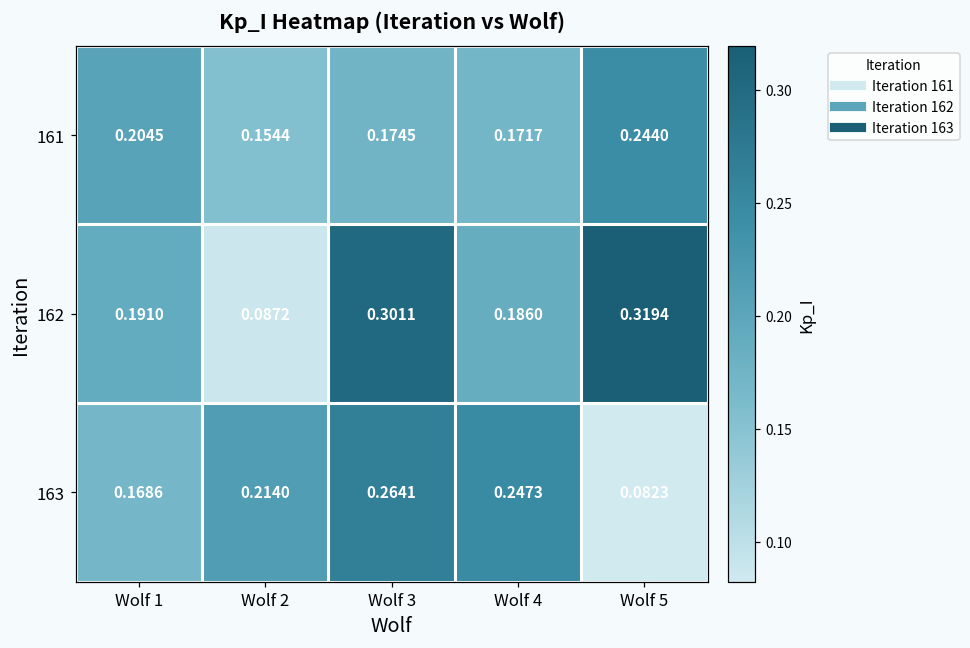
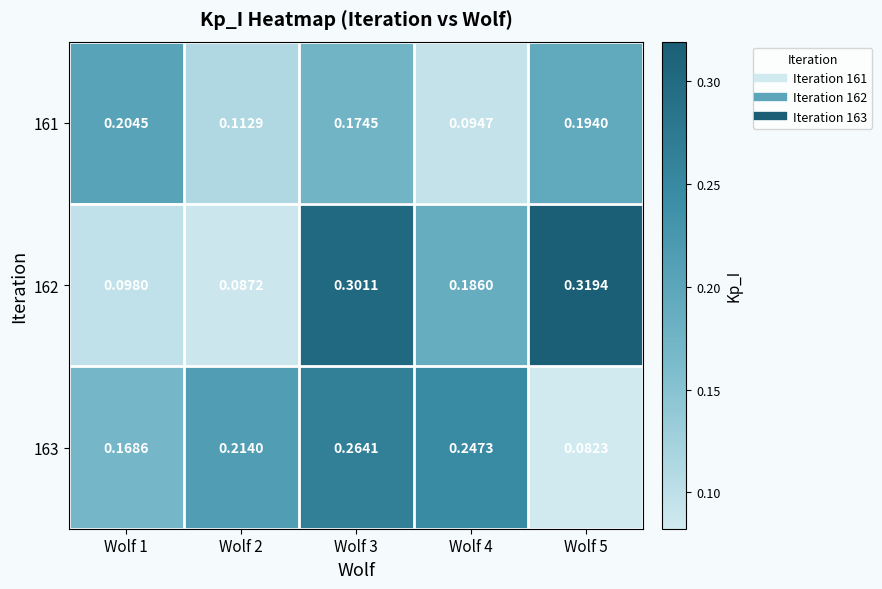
  {
    "161": {
      "Wolf 1": 0.2045,
-     "Wolf 2": 0.1544,
+     "Wolf 2": 0.1129,
      "Wolf 3": 0.1745,
-     "Wolf 4": 0.1717,
-     "Wolf 5": 0.2440
+     "Wolf 4": 0.0947,
+     "Wolf 5": 0.1940
    },
    "162": {
-     "Wolf 1": 0.1910,
+     "Wolf 1": 0.0980,
      "Wolf 2": 0.0872,
      "Wolf 3": 0.3011,
      "Wolf 4": 0.1860,
      "Wolf 5": 0.3194
    },
    "163": {
      "Wolf 1": 0.1686,
      "Wolf 2": 0.2140,
      "Wolf 3": 0.2641,
      "Wolf 4": 0.2473
    }
  }
